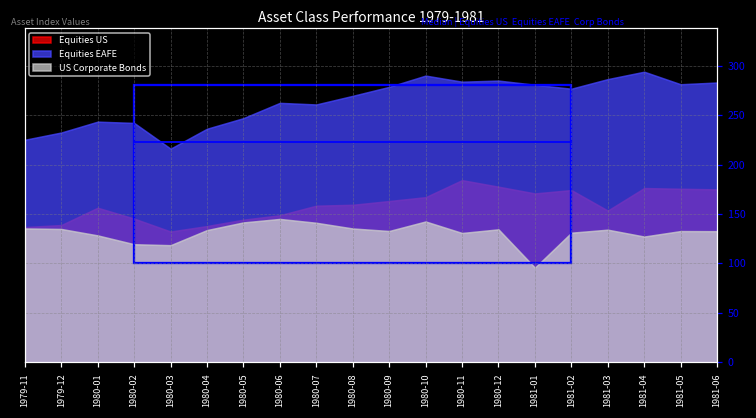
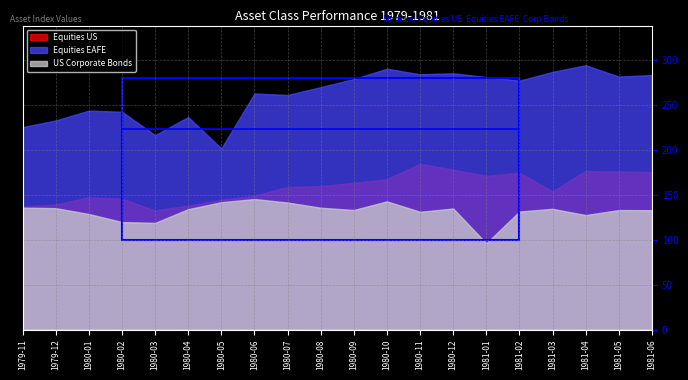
  {
    "Equities US": {
      "1979-12": 140,
-     "1980-01": 160,
+     "1980-01": 150,
      "1980-02": 150,
      "1980-03": 130,
      "1980-04": 140,
      "1980-06": 150,
      "1980-07": 160,
      "1980-08": 160,
      "1980-09": 160,
      "1980-10": 170,
      "1980-11": 180,
      "1980-12": 180,
      "1981-01": 170,
      "1981-02": 170,
      "1981-03": 150,
      "1981-04": 180,
      "1981-05": 180,
      "1981-06": 170
    },
    "Equities EAFE": {
      "1979-11": 220,
      "1979-12": 230,
      "1980-01": 240,
      "1980-02": 240,
      "1980-03": 220,
      "1980-04": 240,
-     "1980-05": 250,
+     "1980-05": 200,
      "1980-06": 260,
      "1980-07": 260,
      "1980-08": 270,
      "1980-09": 280,
      "1980-10": 290,
      "1980-11": 280,
      "1980-12": 280,
      "1981-01": 280,
      "1981-02": 280,
      "1981-03": 290,
      "1981-04": 290,
      "1981-05": 280,
      "1981-06": 280
    },
    "US Corporate Bonds": {
      "1979-12": 130,
      "1980-01": 130,
      "1980-02": 120,
      "1980-03": 120,
      "1980-04": 130,
      "1980-06": 150,
      "1980-07": 140,
      "1980-08": 140,
      "1980-09": 130,
      "1980-10": 140,
      "1980-11": 130,
      "1980-12": 130,
      "1981-01": 100,
      "1981-02": 130,
      "1981-03": 130,
      "1981-04": 130,
      "1981-05": 130,
      "1981-06": 130
    }
  }
